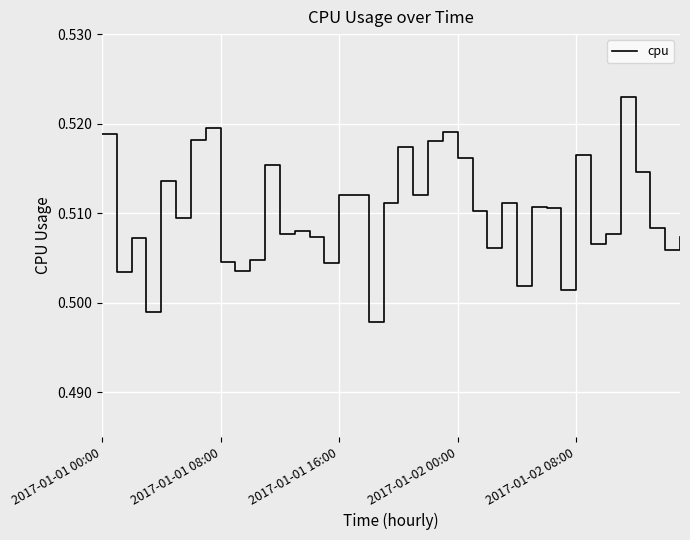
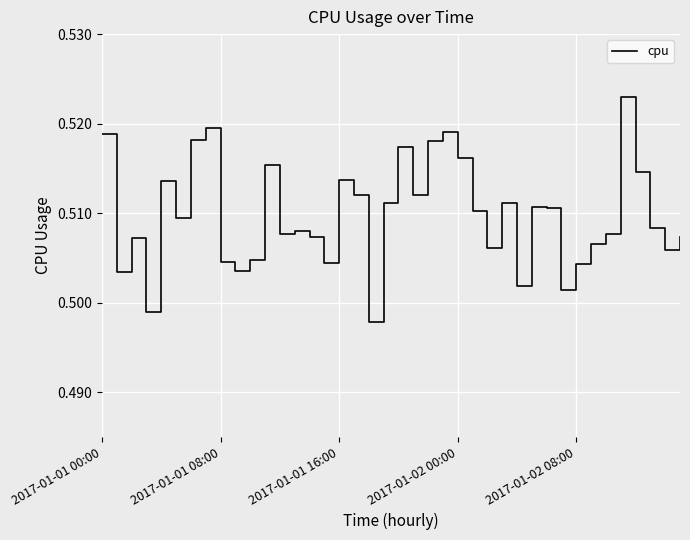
  {
    "2017-01-01 00:00": 0.519,
    "2017-01-01 08:00": 0.504,
-   "2017-01-01 16:00": 0.512,
+   "2017-01-01 16:00": 0.514,
    "2017-01-02 00:00": 0.516,
-   "2017-01-02 08:00": 0.516
+   "2017-01-02 08:00": 0.504
  }
